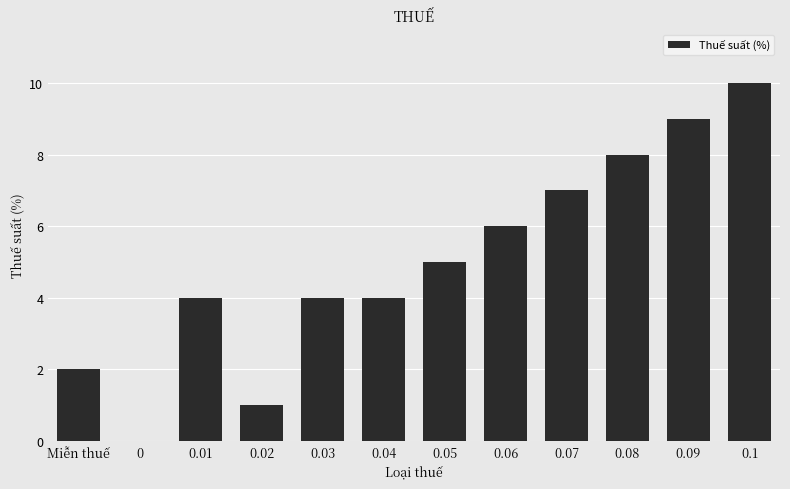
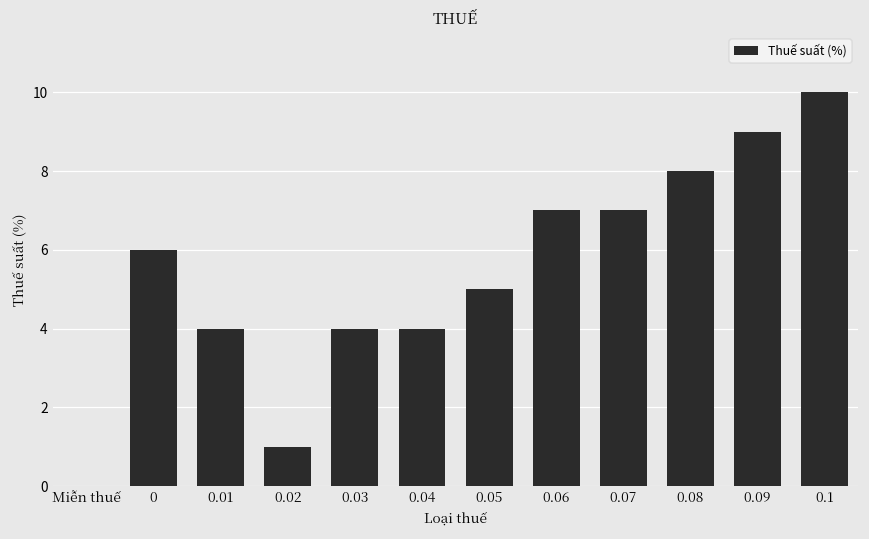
  {
-   "Miễn thuế": 2,
-   "0": 0,
+   "Miễn thuế": 0,
+   "0": 6,
    "0.01": 4,
    "0.02": 1,
    "0.03": 4,
    "0.04": 4,
    "0.05": 5,
-   "0.06": 6,
+   "0.06": 7,
    "0.07": 7,
    "0.08": 8,
    "0.09": 9,
    "0.1": 10
  }
